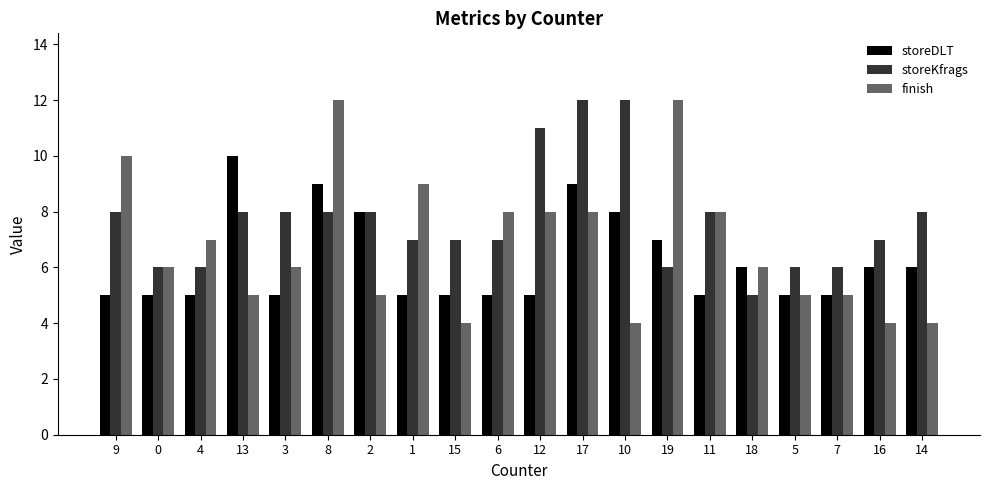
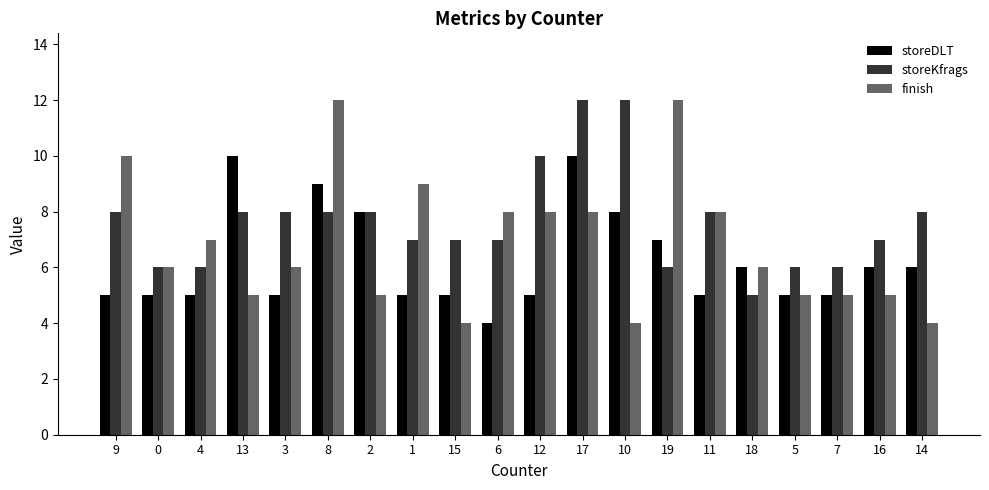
  {
    "storeDLT": {
      "9": 5,
      "0": 5,
      "4": 5,
      "13": 10,
      "3": 5,
      "8": 9,
      "2": 8,
      "1": 5,
      "15": 5,
-     "6": 5,
+     "6": 4,
      "12": 5,
-     "17": 9,
+     "17": 10,
      "10": 8,
      "19": 7,
      "11": 5,
      "18": 6,
      "5": 5,
      "7": 5,
      "16": 6,
      "14": 6
    },
    "storeKfrags": {
      "9": 8,
      "0": 6,
      "4": 6,
      "13": 8,
      "3": 8,
      "8": 8,
      "2": 8,
      "1": 7,
      "15": 7,
      "6": 7,
-     "12": 11,
+     "12": 10,
      "17": 12,
      "10": 12,
      "19": 6,
      "11": 8,
      "18": 5,
      "5": 6,
      "7": 6,
      "16": 7,
      "14": 8
    },
    "finish": {
      "9": 10,
      "0": 6,
      "4": 7,
      "13": 5,
      "3": 6,
      "8": 12,
      "2": 5,
      "1": 9,
      "15": 4,
      "6": 8,
      "12": 8,
      "17": 8,
      "10": 4,
      "19": 12,
      "11": 8,
      "18": 6,
      "5": 5,
      "7": 5,
-     "16": 4,
+     "16": 5,
      "14": 4
    }
  }
